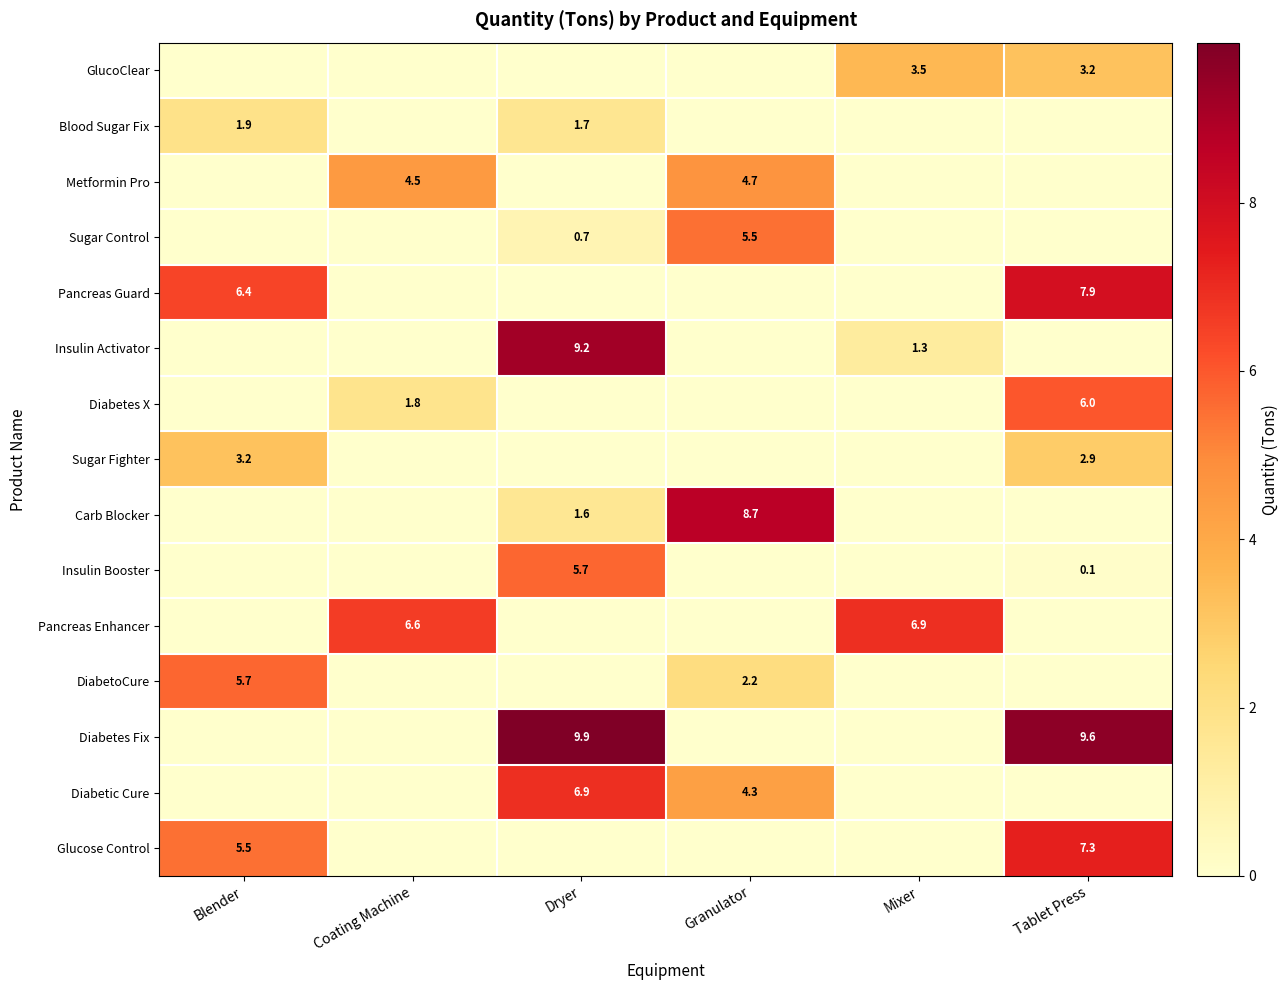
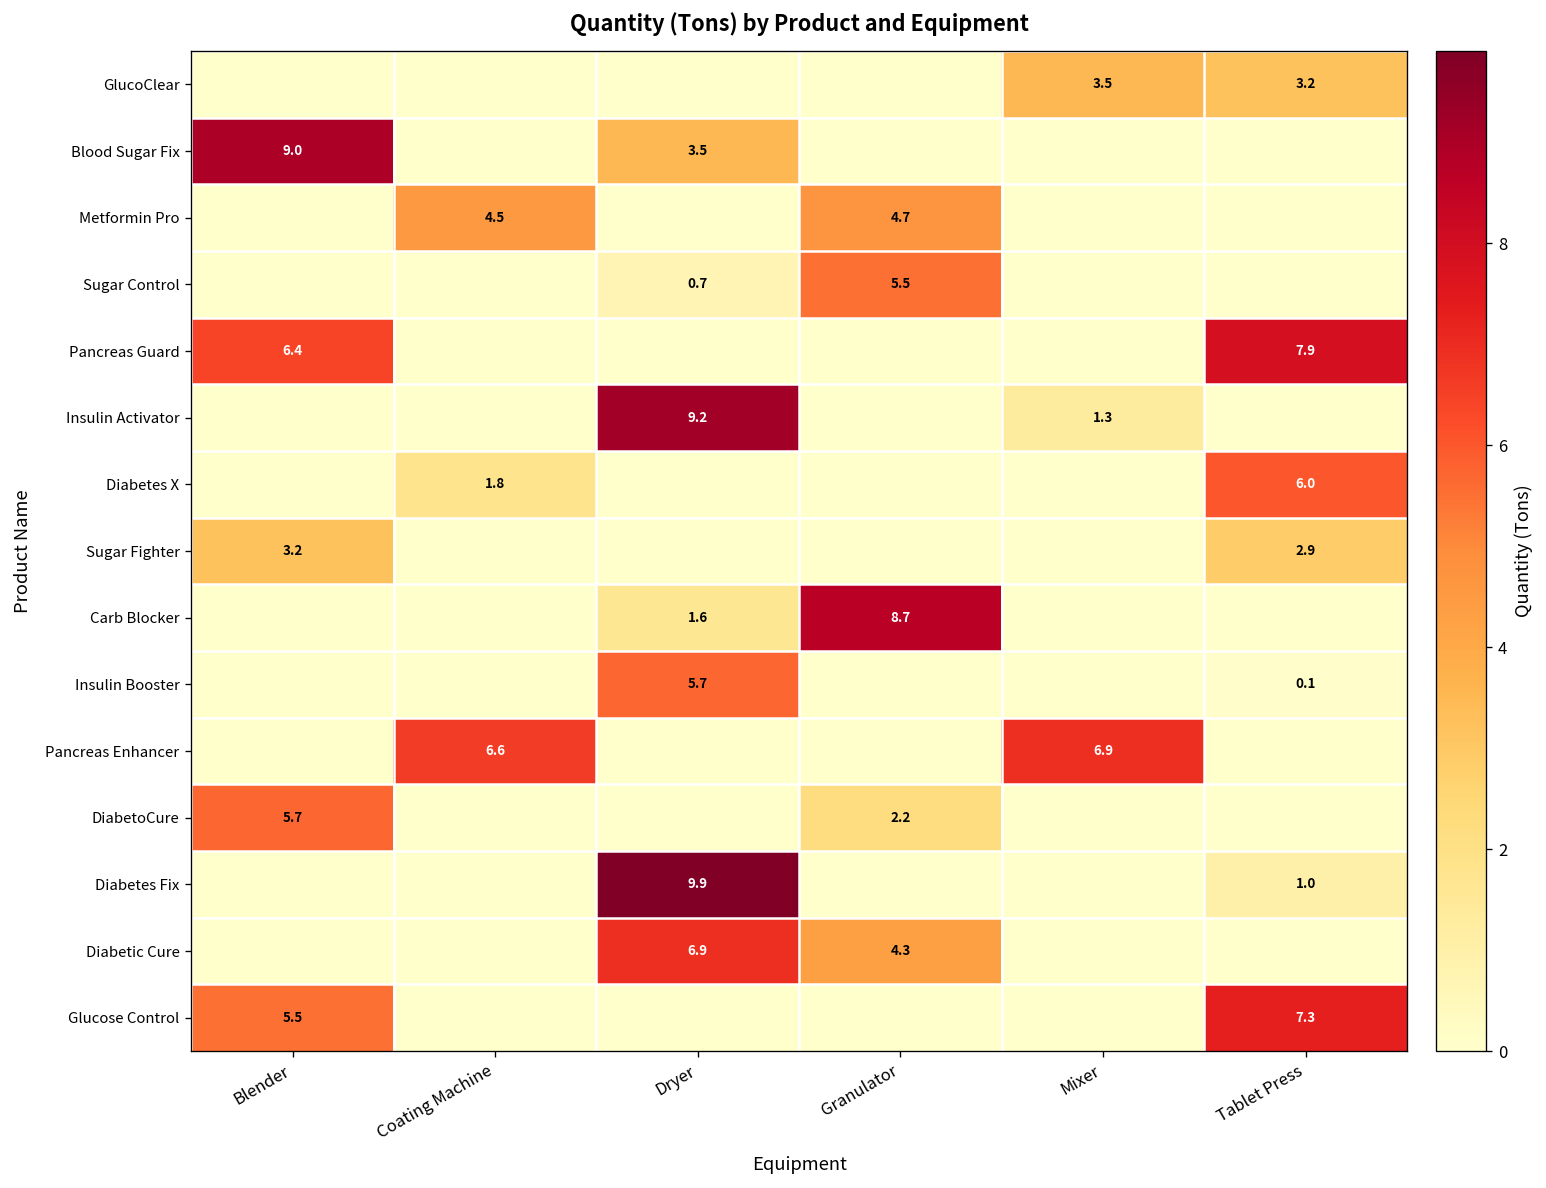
  {
    "GlucoClear": {
      "Mixer": 3.5,
      "Tablet Press": 3.2
    },
    "Blood Sugar Fix": {
-     "Blender": 1.9,
-     "Dryer": 1.7
+     "Blender": 9.0,
+     "Dryer": 3.5
    },
    "Metformin Pro": {
      "Coating Machine": 4.5,
      "Granulator": 4.7
    },
    "Sugar Control": {
      "Dryer": 0.7,
      "Granulator": 5.5
    },
    "Pancreas Guard": {
      "Blender": 6.4,
      "Tablet Press": 7.9
    },
    "Insulin Activator": {
      "Dryer": 9.2,
      "Mixer": 1.3
    },
    "Diabetes X": {
      "Coating Machine": 1.8,
      "Tablet Press": 6.0
    },
    "Sugar Fighter": {
      "Blender": 3.2,
      "Tablet Press": 2.9
    },
    "Carb Blocker": {
      "Dryer": 1.6,
      "Granulator": 8.7
    },
    "Insulin Booster": {
      "Dryer": 5.7,
      "Tablet Press": 0.1
    },
    "Pancreas Enhancer": {
      "Coating Machine": 6.6,
      "Mixer": 6.9
    },
    "DiabetoCure": {
      "Blender": 5.7,
      "Granulator": 2.2
    },
    "Diabetes Fix": {
      "Dryer": 9.9,
-     "Tablet Press": 9.6
+     "Tablet Press": 1.0
    },
    "Diabetic Cure": {
      "Dryer": 6.9,
      "Granulator": 4.3
    },
    "Glucose Control": {
      "Blender": 5.5,
      "Tablet Press": 7.3
    }
  }
